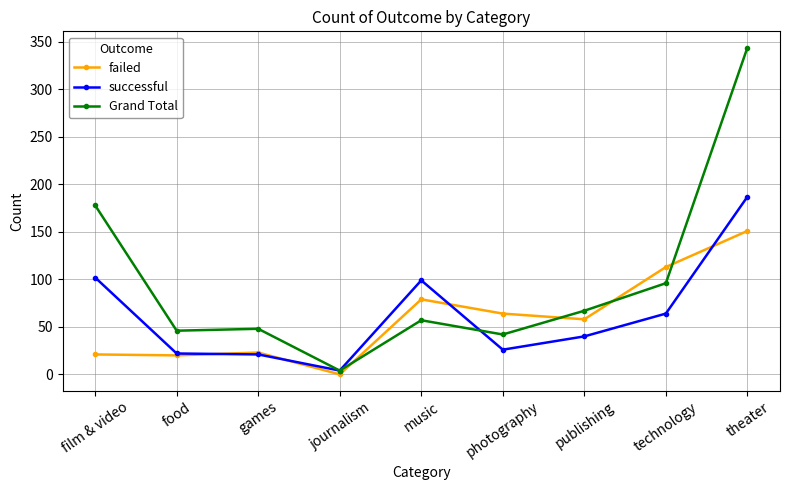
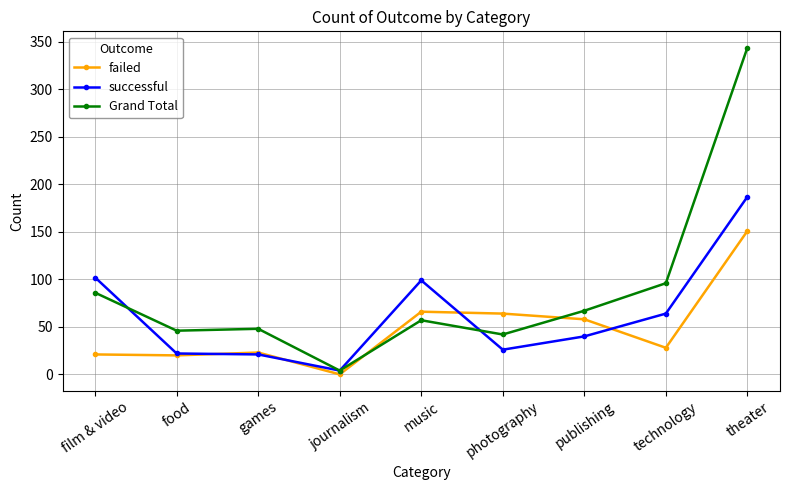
  {
    "failed": {
      "film & video": 20,
      "journalism": 0,
-     "music": 80,
+     "music": 70,
      "photography": 60,
      "publishing": 60,
-     "technology": 110,
+     "technology": 30,
      "theater": 150
    },
    "successful": {
      "film & video": 100,
      "music": 100,
      "photography": 30,
      "publishing": 40,
      "technology": 60,
      "theater": 190
    },
    "Grand Total": {
-     "film & video": 180,
+     "film & video": 90,
      "food": 50,
      "games": 50,
      "music": 60,
      "photography": 40,
      "publishing": 70,
      "technology": 100,
      "theater": 340
    }
  }
